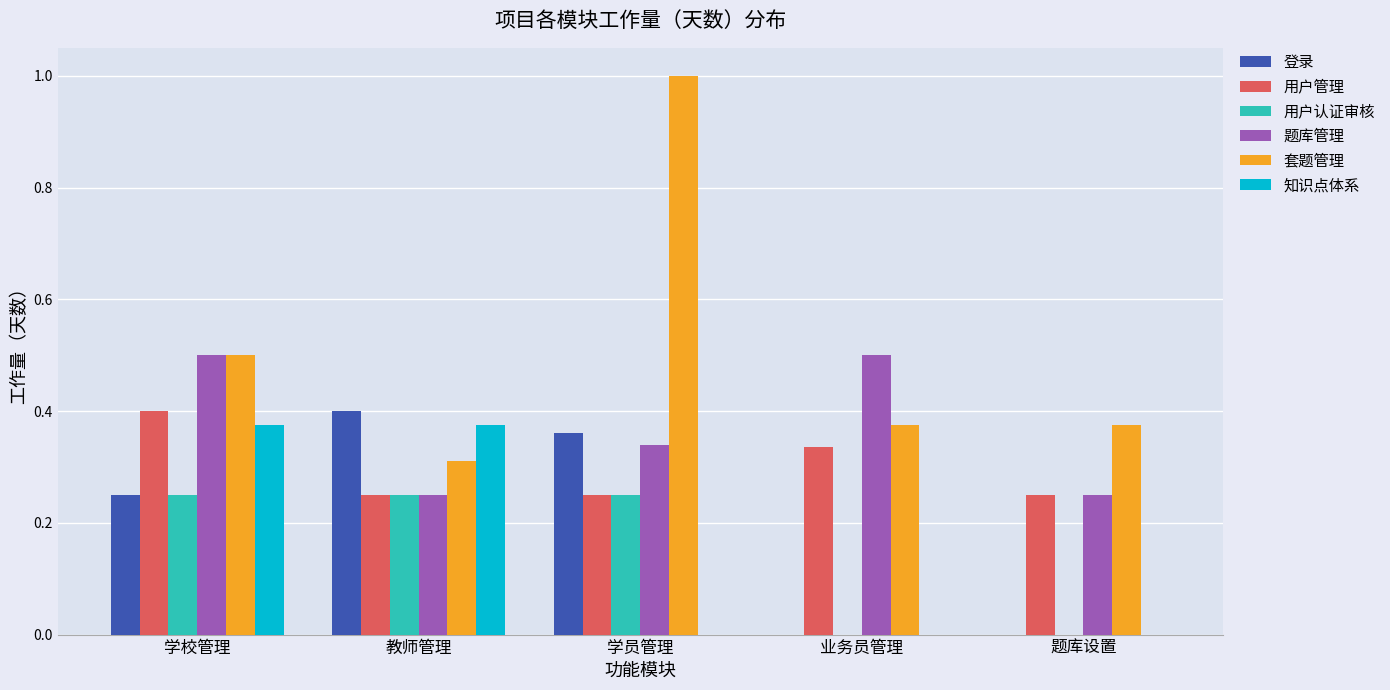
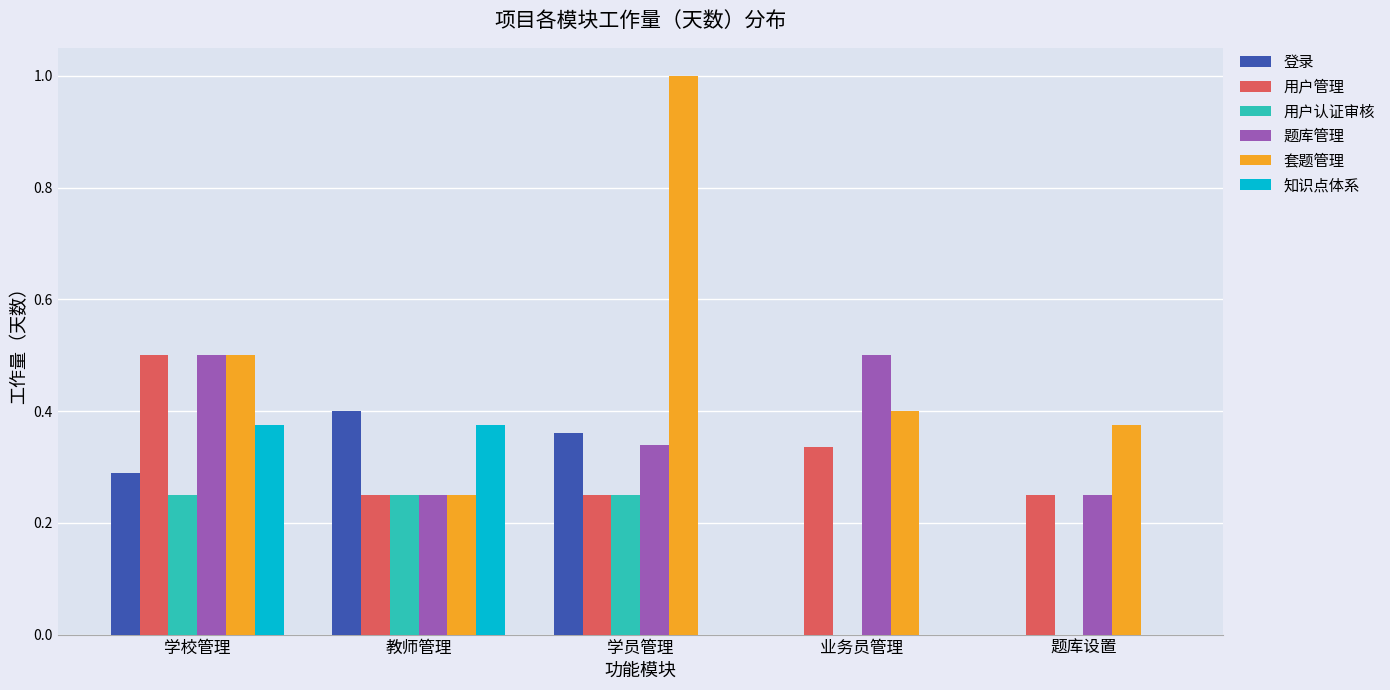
  {
    "登录": {
-     "学校管理": 0.25,
+     "学校管理": 0.29,
      "教师管理": 0.40,
      "学员管理": 0.36,
      "业务员管理": 0.00,
      "题库设置": 0.00
    },
    "用户管理": {
-     "学校管理": 0.4,
+     "学校管理": 0.5,
      "教师管理": 0.25,
      "学员管理": 0.25,
      "业务员管理": 0.34,
      "题库设置": 0.25
    },
    "题库管理": {
      "学校管理": 0.50,
      "教师管理": 0.25,
      "学员管理": 0.34,
      "业务员管理": 0.50,
      "题库设置": 0.25
    },
    "套题管理": {
      "学校管理": 0.50,
-     "教师管理": 0.31,
+     "教师管理": 0.25,
      "学员管理": 1.00,
-     "业务员管理": 0.38,
+     "业务员管理": 0.40,
      "题库设置": 0.38
    }
  }
